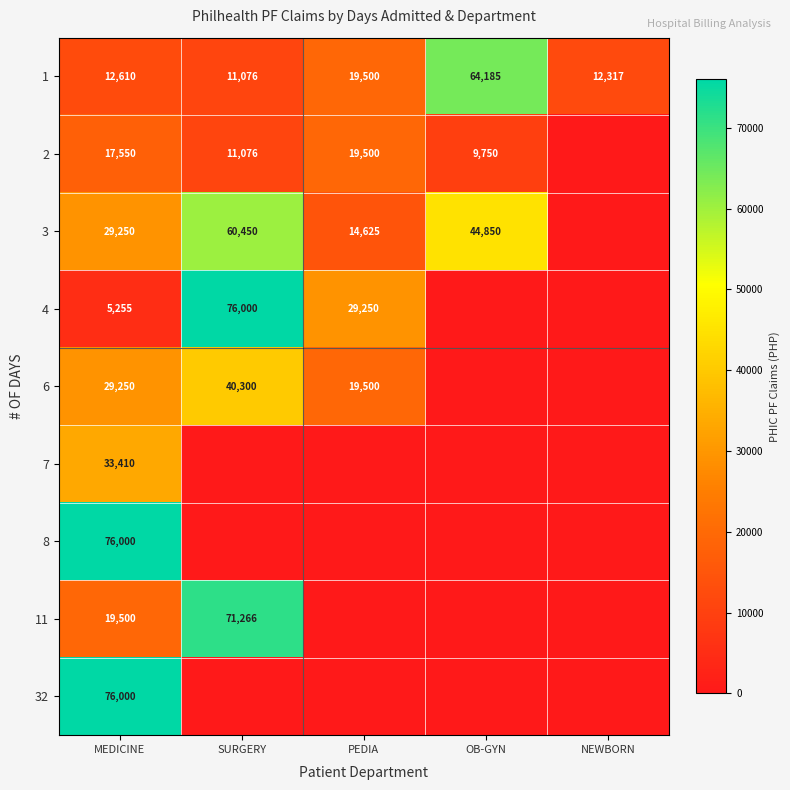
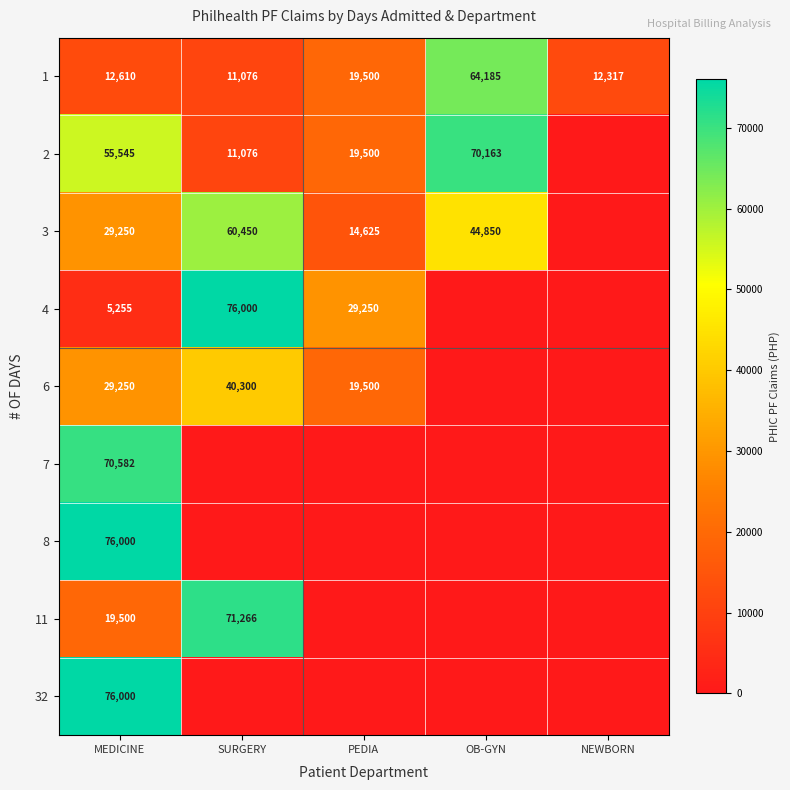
  {
    "1": {
      "MEDICINE": "12,610",
      "SURGERY": "11,076",
      "PEDIA": "19,500",
      "OB-GYN": "64,185",
      "NEWBORN": "12,317"
    },
    "2": {
-     "MEDICINE": "17,550",
+     "MEDICINE": "55,545",
      "SURGERY": "11,076",
      "PEDIA": "19,500",
-     "OB-GYN": "9,750"
+     "OB-GYN": "70,163"
    },
    "3": {
      "MEDICINE": "29,250",
      "SURGERY": "60,450",
      "PEDIA": "14,625",
      "OB-GYN": "44,850"
    },
    "4": {
      "MEDICINE": "5,255",
      "SURGERY": "76,000",
      "PEDIA": "29,250"
    },
    "6": {
      "MEDICINE": "29,250",
      "SURGERY": "40,300",
      "PEDIA": "19,500"
    },
    "7": {
-     "MEDICINE": "33,410"
+     "MEDICINE": "70,582"
    },
    "8": {
      "MEDICINE": "76,000"
    },
    "11": {
      "MEDICINE": "19,500",
      "SURGERY": "71,266"
    },
    "32": {
      "MEDICINE": "76,000"
    }
  }
